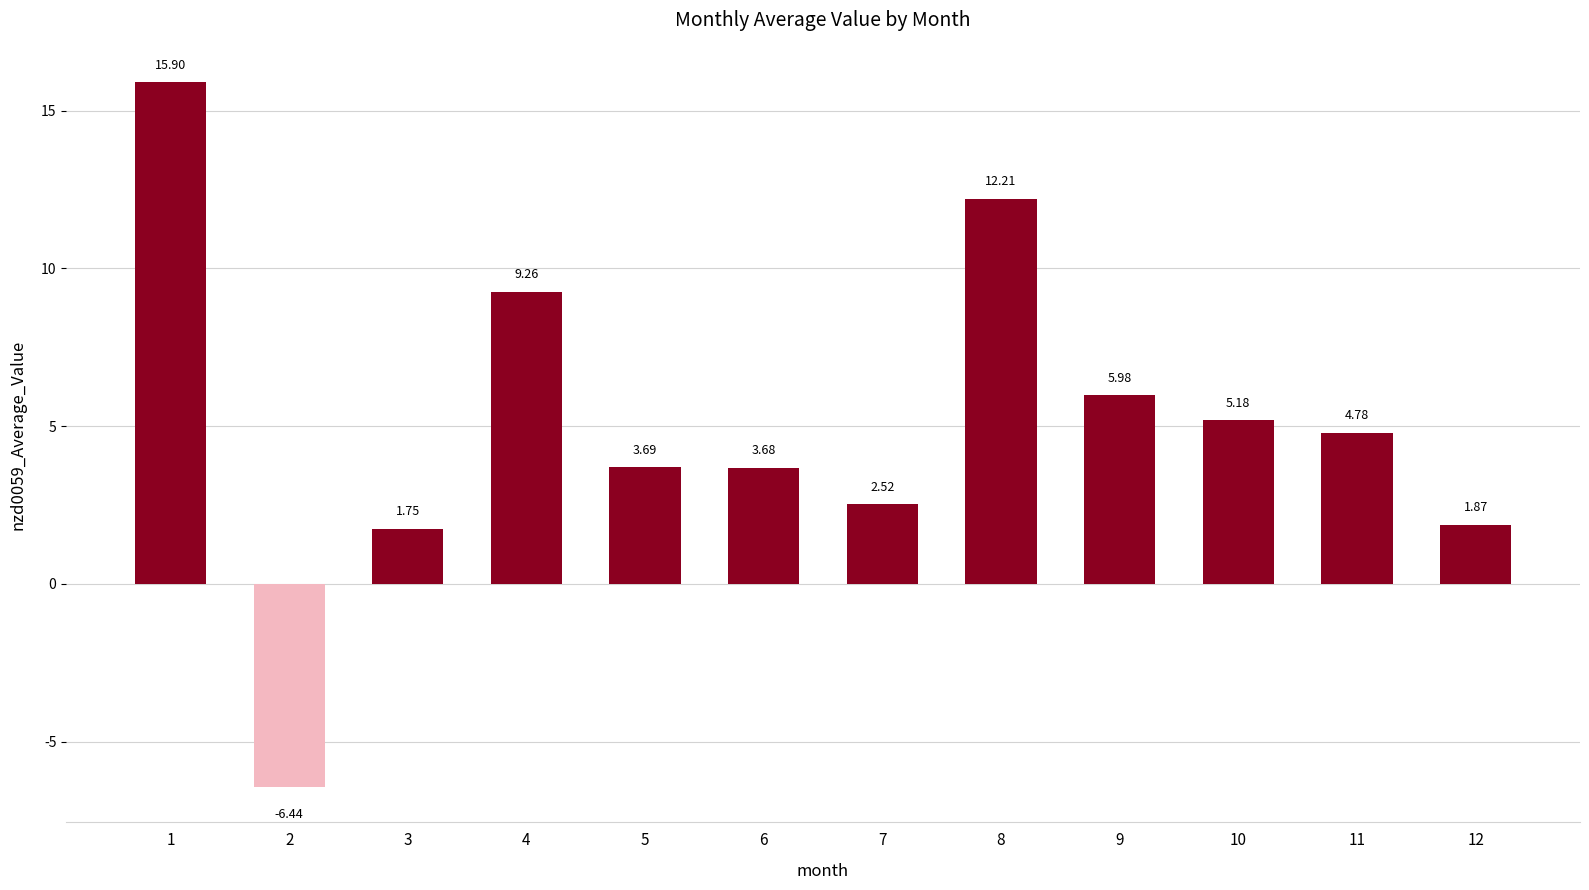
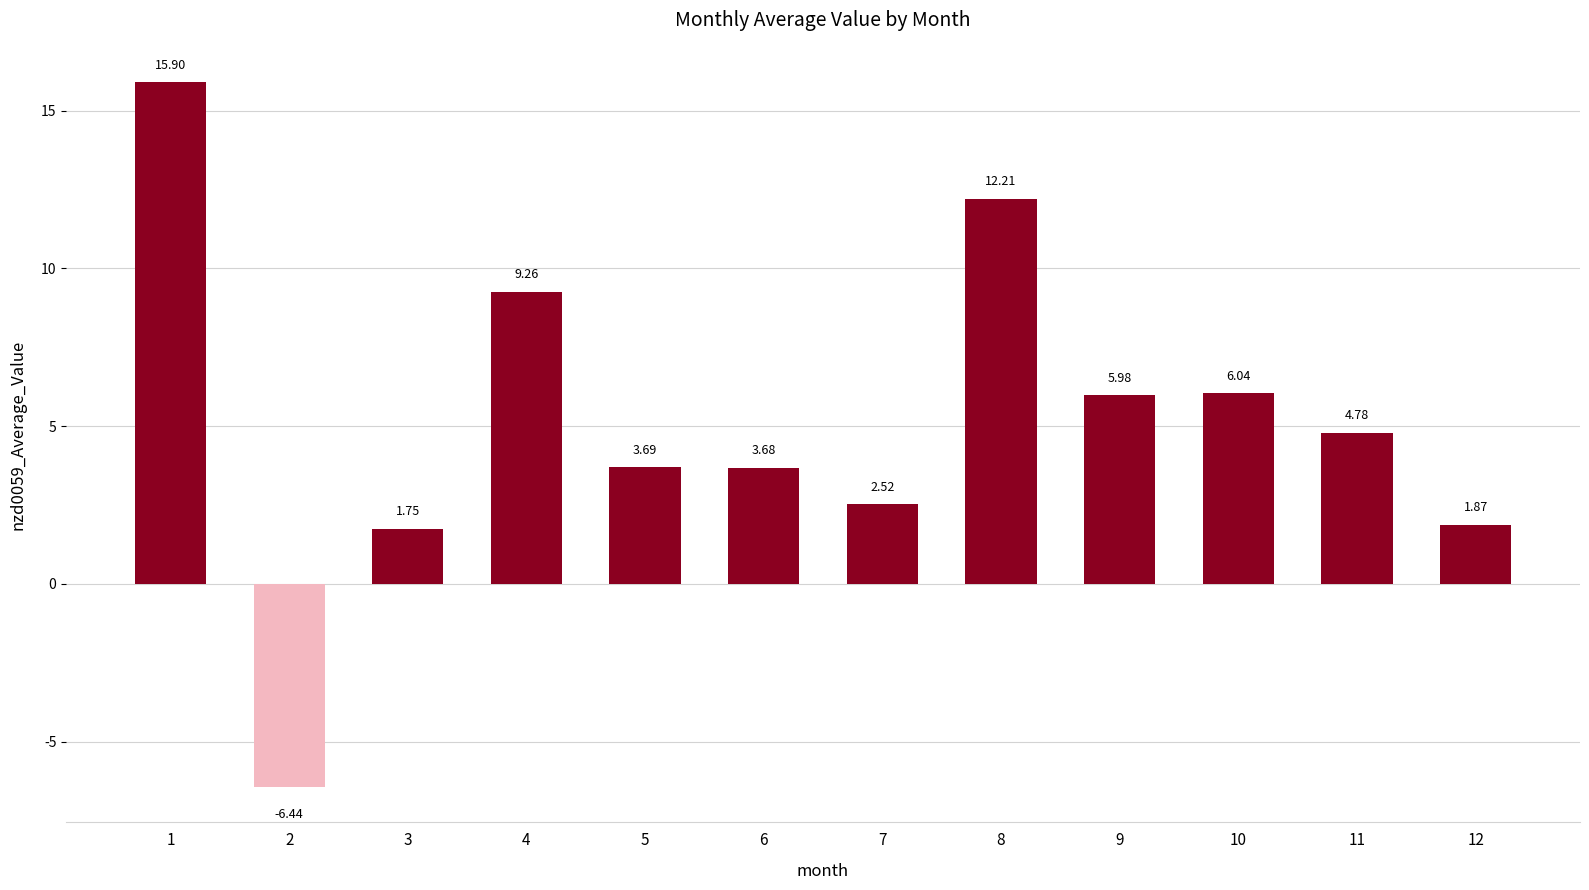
  {
    "1": 15.90,
    "2": -6.44,
    "3": 1.75,
    "4": 9.26,
    "5": 3.69,
    "6": 3.68,
    "7": 2.52,
    "8": 12.21,
    "9": 5.98,
-   "10": 5.18,
+   "10": 6.04,
    "11": 4.78,
    "12": 1.87
  }
